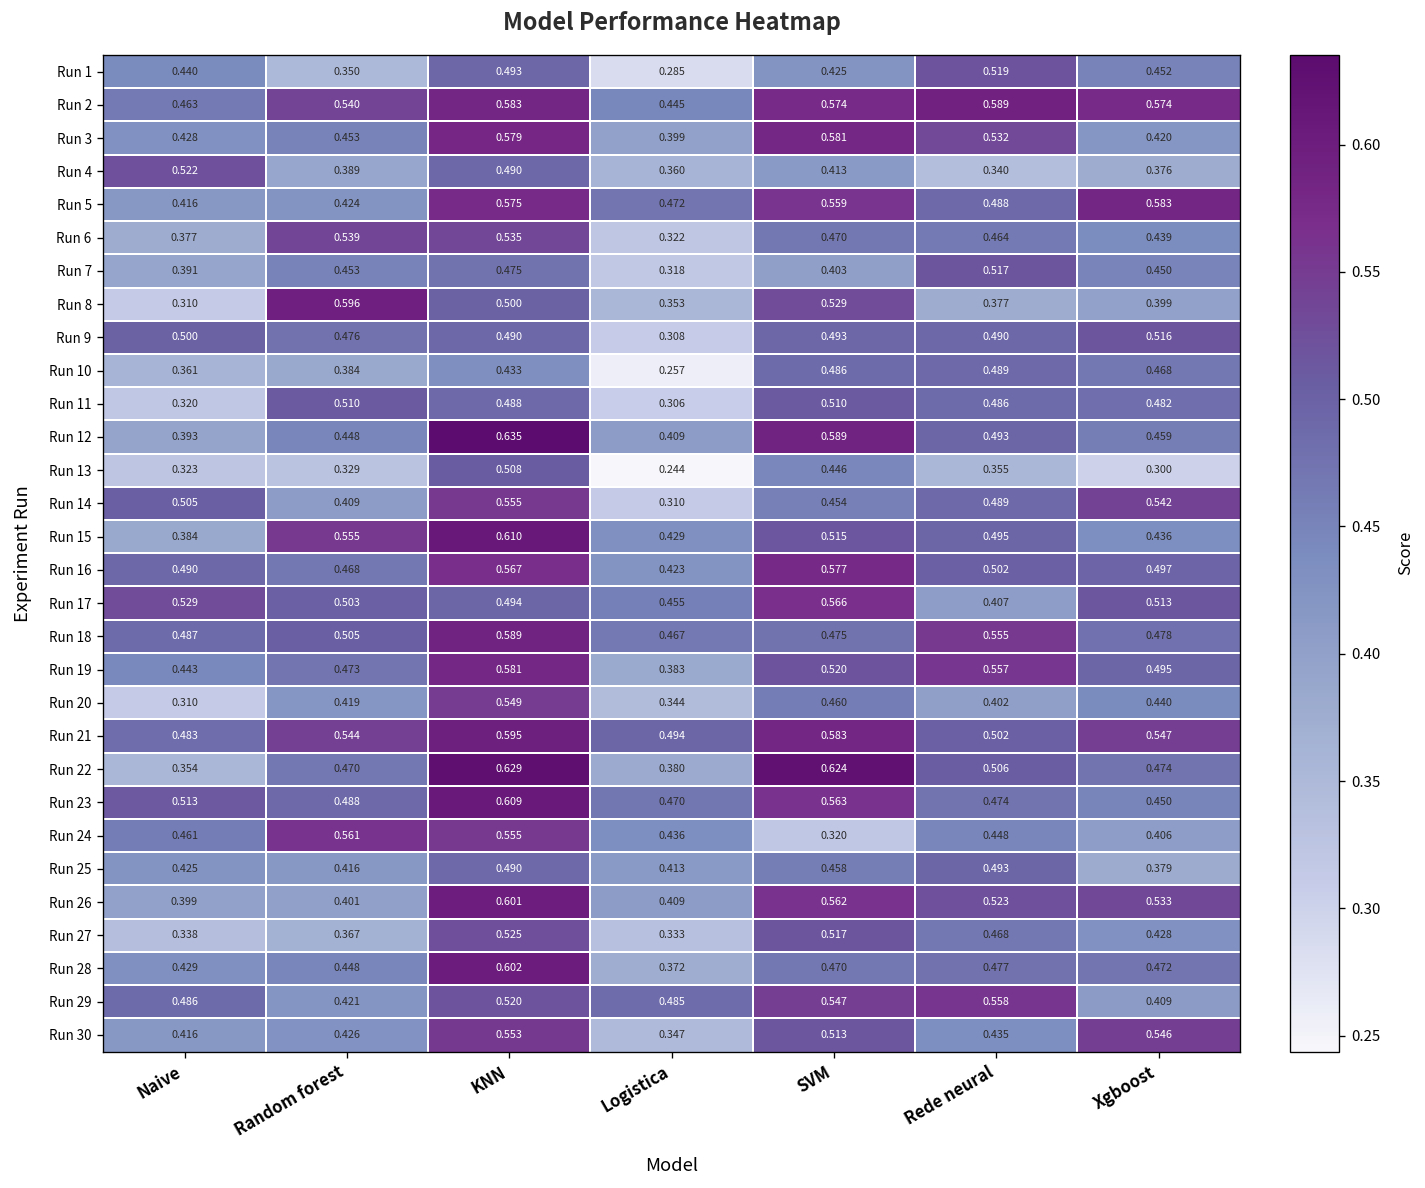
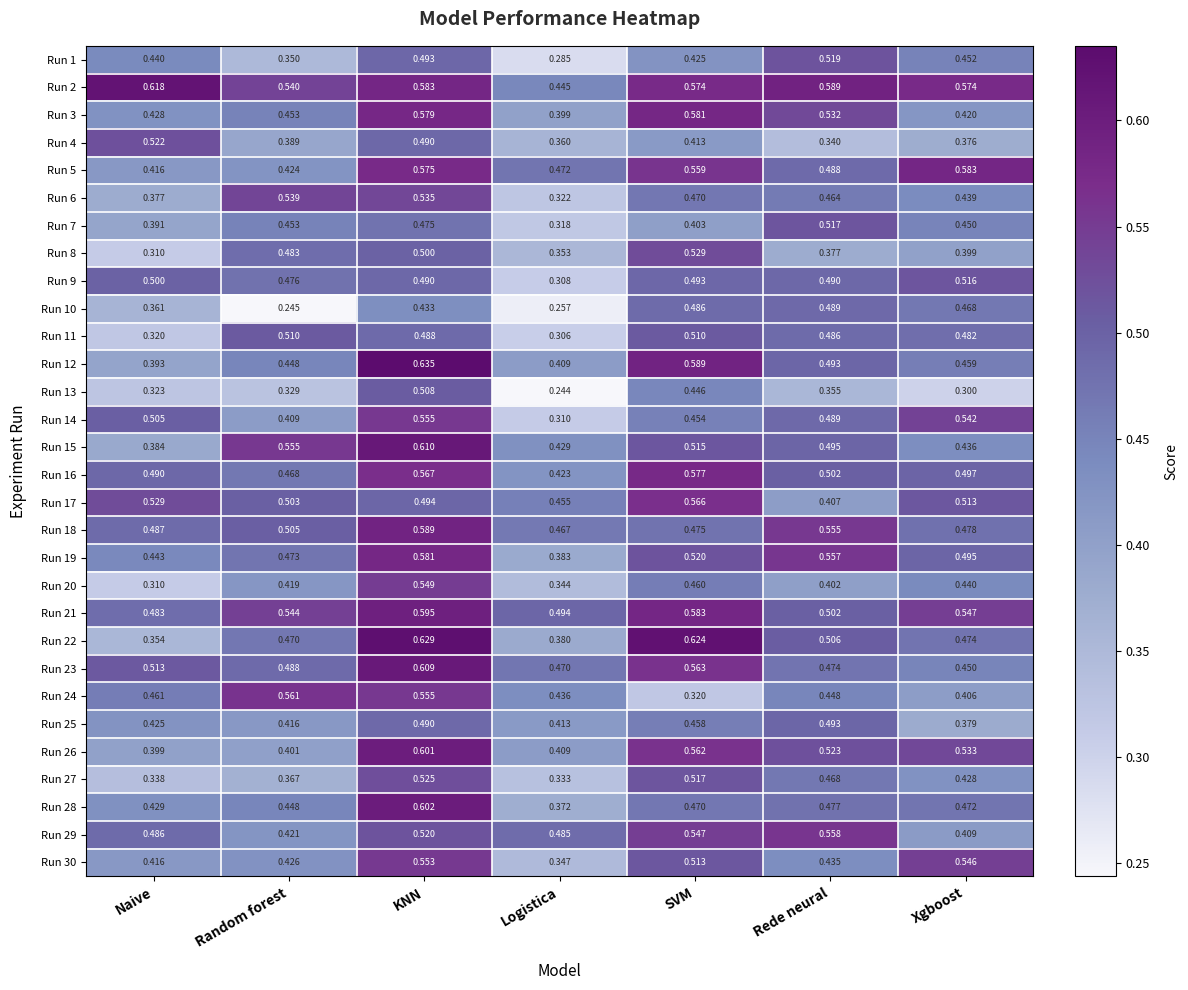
  {
    "Run 2": {
-     "Naive": 0.463,
+     "Naive": 0.618,
      "Random forest": 0.540,
      "KNN": 0.583,
      "Logistica": 0.445,
      "SVM": 0.574,
      "Rede neural": 0.589,
      "Xgboost": 0.574
    },
    "Run 8": {
      "Naive": 0.310,
-     "Random forest": 0.596,
+     "Random forest": 0.483,
      "KNN": 0.500,
      "Logistica": 0.353,
      "SVM": 0.529,
      "Rede neural": 0.377,
      "Xgboost": 0.399
    },
    "Run 10": {
      "Naive": 0.361,
-     "Random forest": 0.384,
+     "Random forest": 0.245,
      "KNN": 0.433,
      "Logistica": 0.257,
      "SVM": 0.486,
      "Rede neural": 0.489,
      "Xgboost": 0.468
    }
  }
